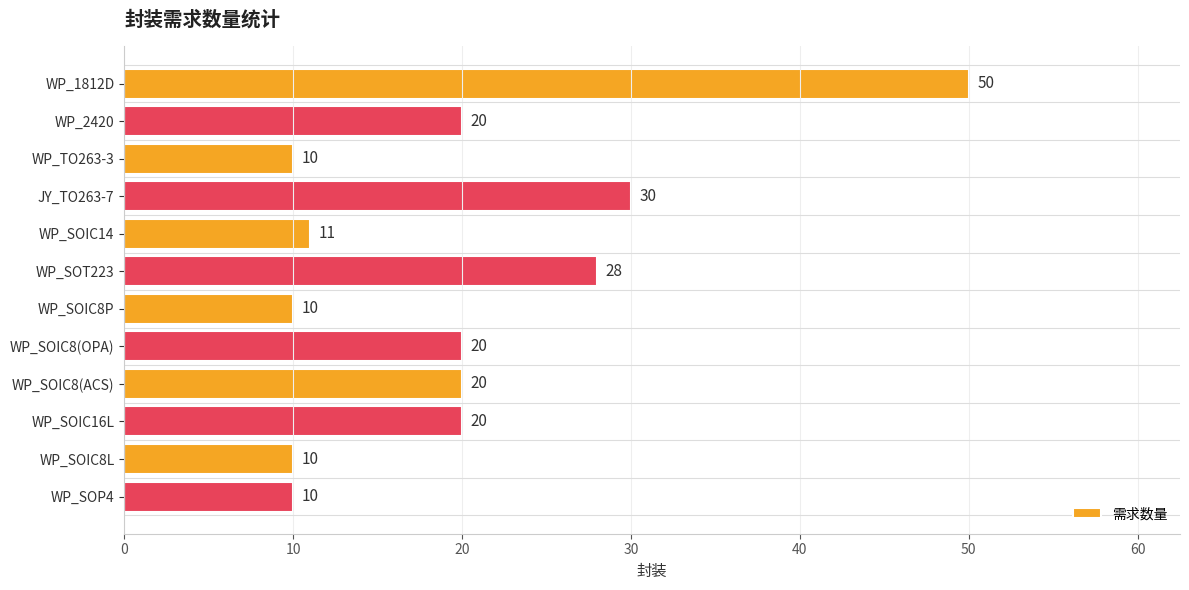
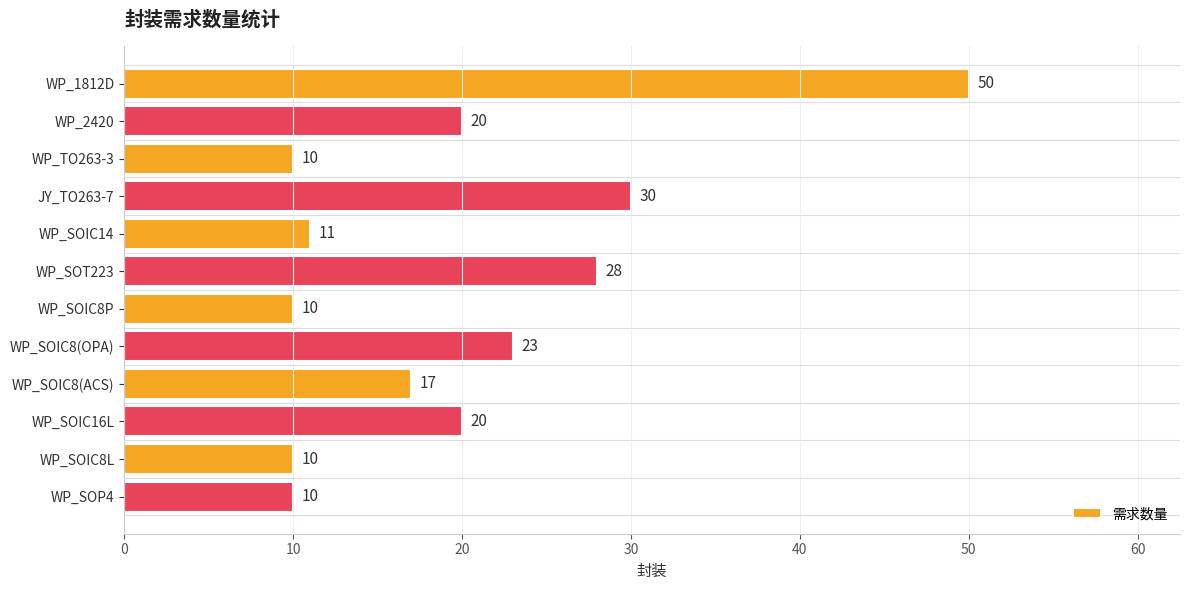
  {
    "WP_1812D": 50,
    "WP_2420": 20,
    "WP_TO263-3": 10,
    "JY_TO263-7": 30,
    "WP_SOIC14": 11,
    "WP_SOT223": 28,
    "WP_SOIC8P": 10,
-   "WP_SOIC8(OPA)": 20,
-   "WP_SOIC8(ACS)": 20,
+   "WP_SOIC8(OPA)": 23,
+   "WP_SOIC8(ACS)": 17,
    "WP_SOIC16L": 20,
    "WP_SOIC8L": 10,
    "WP_SOP4": 10
  }
